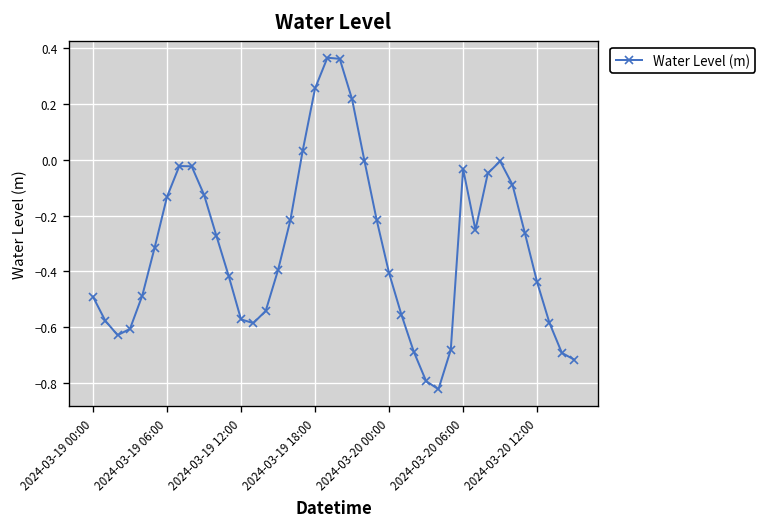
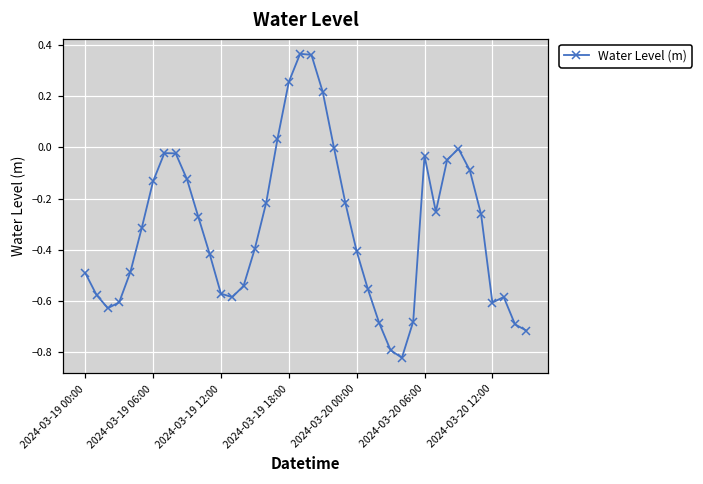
  {
    "2024-03-19 00:00": -0.49,
    "2024-03-19 06:00": -0.13,
    "2024-03-19 12:00": -0.57,
    "2024-03-19 18:00": 0.26,
    "2024-03-20 00:00": -0.41,
    "2024-03-20 06:00": -0.03,
-   "2024-03-20 12:00": -0.44
+   "2024-03-20 12:00": -0.61
  }
